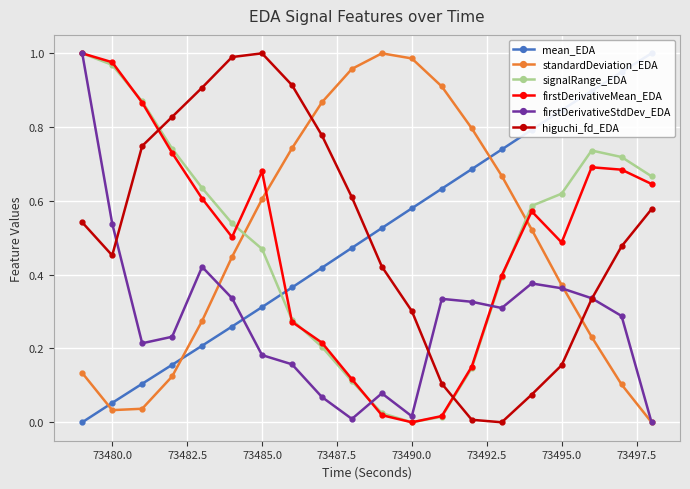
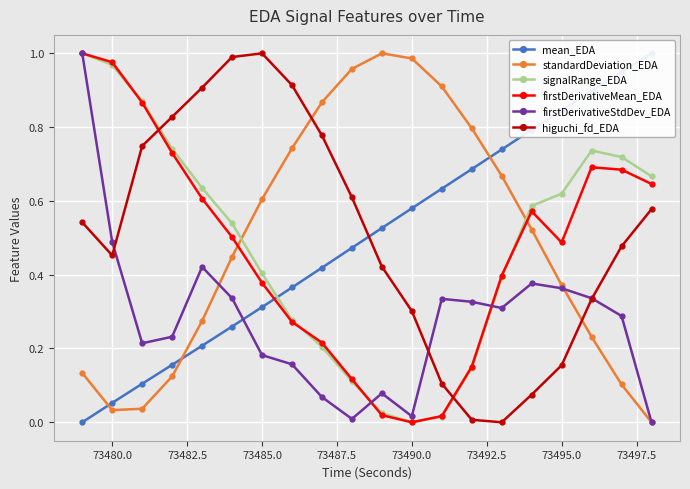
  {
    "mean_EDA": {
      "73480.0": 0.05,
      "73485.0": 0.31,
      "73490.0": 0.58
    },
    "standardDeviation_EDA": {
      "73480.0": 0.03,
      "73485.0": 0.60,
      "73490.0": 0.99,
      "73495.0": 0.37
    },
    "signalRange_EDA": {
      "73480.0": 0.97,
-     "73485.0": 0.47,
+     "73485.0": 0.40,
      "73495.0": 0.62
    },
    "firstDerivativeMean_EDA": {
      "73480.0": 0.98,
-     "73485.0": 0.68,
+     "73485.0": 0.38,
      "73495.0": 0.49
    },
    "firstDerivativeStdDev_EDA": {
-     "73480.0": 0.54,
+     "73480.0": 0.49,
      "73485.0": 0.18,
      "73490.0": 0.02,
      "73495.0": 0.36
    },
    "higuchi_fd_EDA": {
      "73480.0": 0.45,
      "73485.0": 1.00,
      "73490.0": 0.30,
      "73495.0": 0.15
    }
  }
